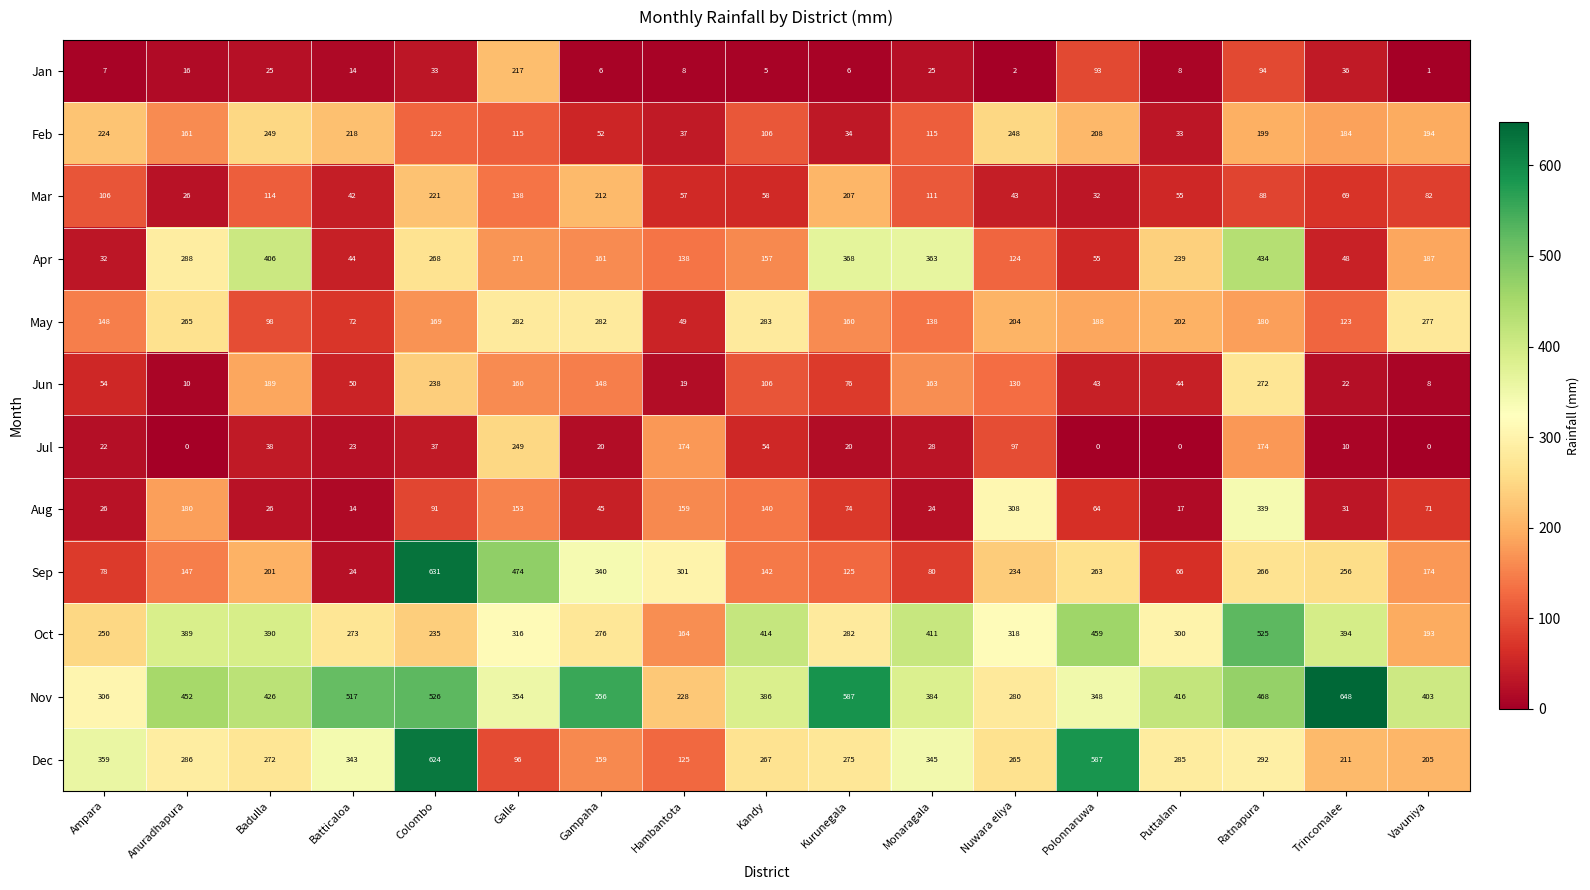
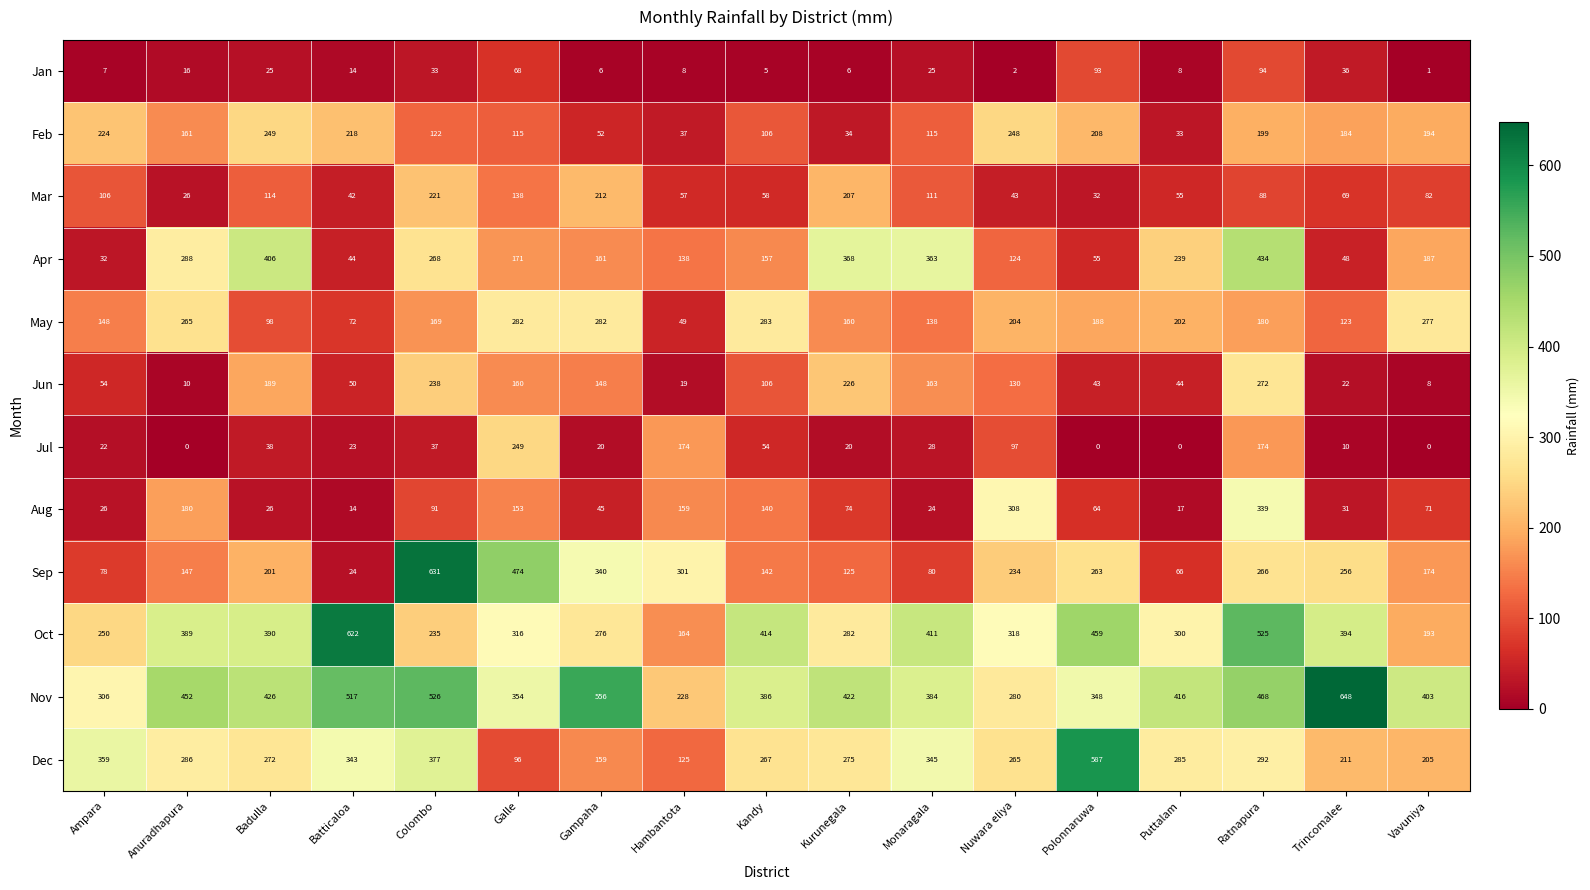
  {
    "Jan": {
      "Ampara": 7,
      "Anuradhapura": 16,
      "Badulla": 25,
      "Batticaloa": 14,
      "Colombo": 33,
-     "Galle": 217,
+     "Galle": 68,
      "Gampaha": 6,
      "Hambantota": 8,
      "Kandy": 5,
      "Kurunegala": 6,
      "Monaragala": 25,
      "Nuwara eliya": 2,
      "Polonnaruwa": 93,
      "Puttalam": 8,
      "Ratnapura": 94,
      "Trincomalee": 36,
      "Vavuniya": 1
    },
    "Jun": {
      "Ampara": 54,
      "Anuradhapura": 10,
      "Badulla": 189,
      "Batticaloa": 50,
      "Colombo": 238,
      "Galle": 160,
      "Gampaha": 148,
      "Hambantota": 19,
      "Kandy": 106,
-     "Kurunegala": 76,
+     "Kurunegala": 226,
      "Monaragala": 163,
      "Nuwara eliya": 130,
      "Polonnaruwa": 43,
      "Puttalam": 44,
      "Ratnapura": 272,
      "Trincomalee": 22,
      "Vavuniya": 8
    },
    "Oct": {
      "Ampara": 250,
      "Anuradhapura": 389,
      "Badulla": 390,
-     "Batticaloa": 273,
+     "Batticaloa": 622,
      "Colombo": 235,
      "Galle": 316,
      "Gampaha": 276,
      "Hambantota": 164,
      "Kandy": 414,
      "Kurunegala": 282,
      "Monaragala": 411,
      "Nuwara eliya": 318,
      "Polonnaruwa": 459,
      "Puttalam": 300,
      "Ratnapura": 525,
      "Trincomalee": 394,
      "Vavuniya": 193
    },
    "Nov": {
      "Ampara": 306,
      "Anuradhapura": 452,
      "Badulla": 426,
      "Batticaloa": 517,
      "Colombo": 526,
      "Galle": 354,
      "Gampaha": 556,
      "Hambantota": 228,
      "Kandy": 386,
-     "Kurunegala": 587,
+     "Kurunegala": 422,
      "Monaragala": 384,
      "Nuwara eliya": 280,
      "Polonnaruwa": 348,
      "Puttalam": 416,
      "Ratnapura": 468,
      "Trincomalee": 648,
      "Vavuniya": 403
    },
    "Dec": {
      "Ampara": 359,
      "Anuradhapura": 286,
      "Badulla": 272,
      "Batticaloa": 343,
-     "Colombo": 624,
+     "Colombo": 377,
      "Galle": 96,
      "Gampaha": 159,
      "Hambantota": 125,
      "Kandy": 267,
      "Kurunegala": 275,
      "Monaragala": 345,
      "Nuwara eliya": 265,
      "Polonnaruwa": 587,
      "Puttalam": 285,
      "Ratnapura": 292,
      "Trincomalee": 211,
      "Vavuniya": 205
    }
  }
